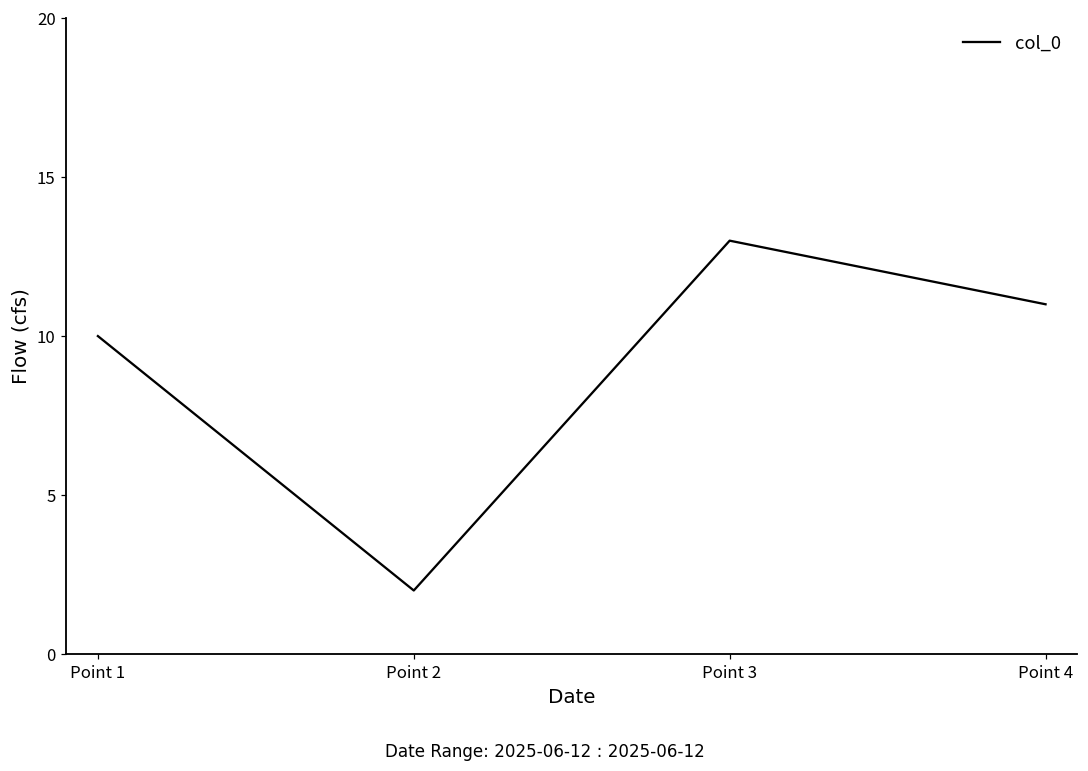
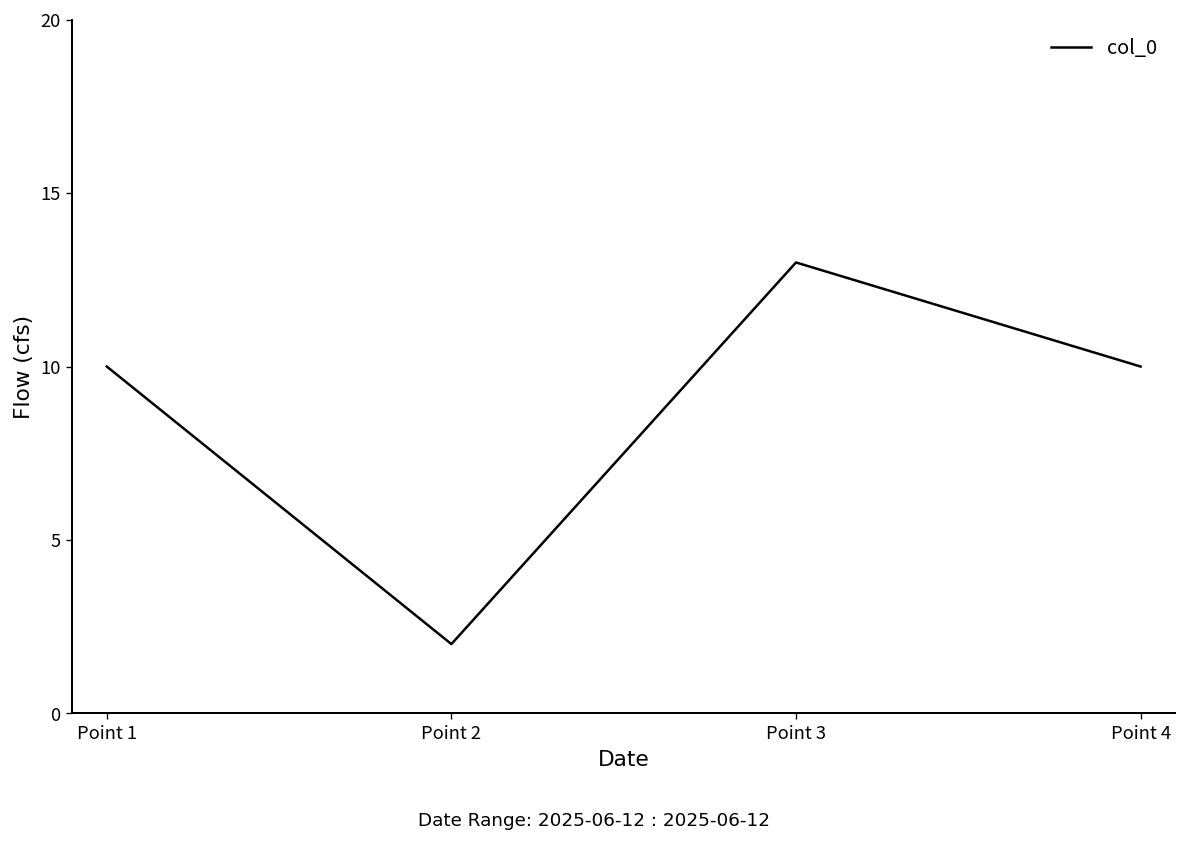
  {
    "Point 1": 10,
    "Point 2": 2,
    "Point 3": 13,
-   "Point 4": 11
+   "Point 4": 10
  }
